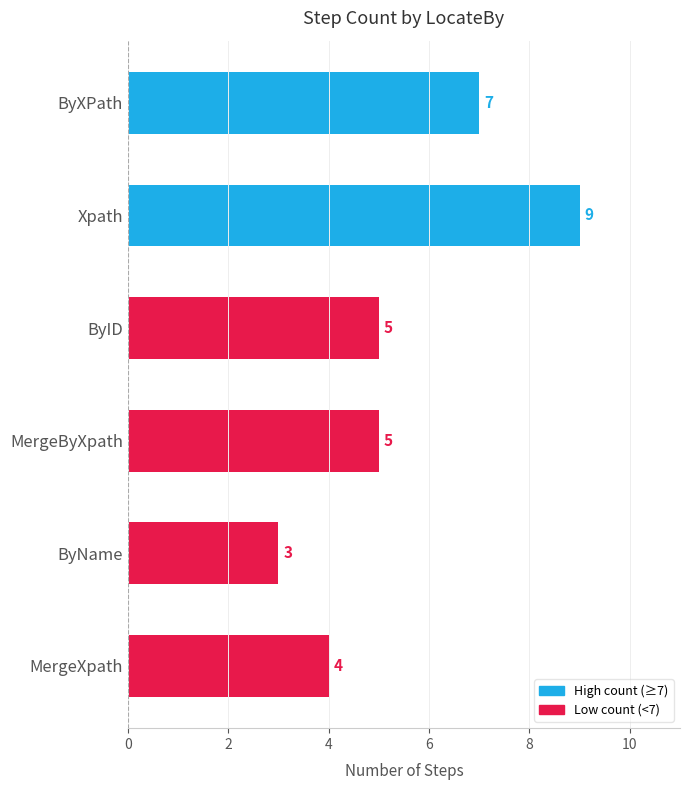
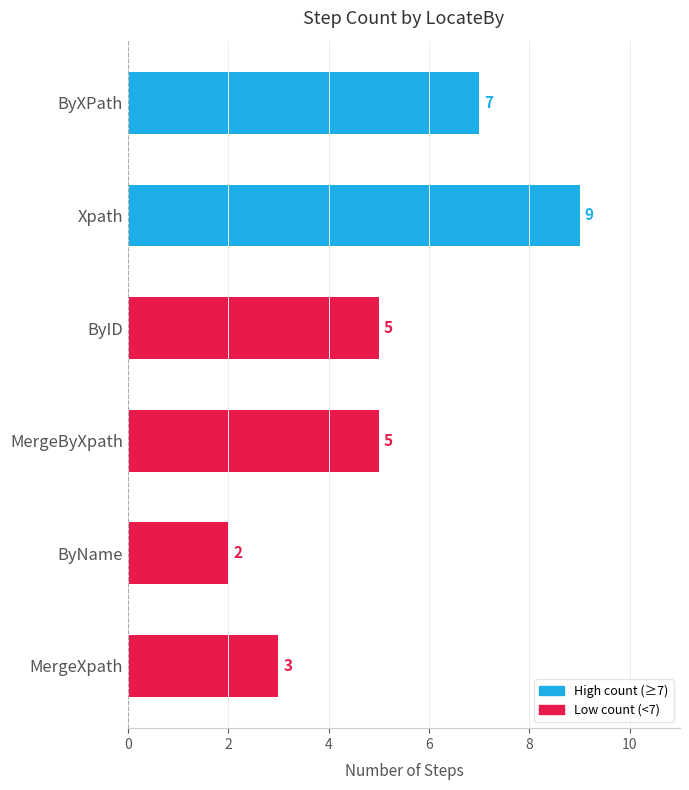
  {
    "ByXPath": 7,
    "Xpath": 9,
    "ByID": 5,
    "MergeByXpath": 5,
-   "ByName": 3,
-   "MergeXpath": 4
+   "ByName": 2,
+   "MergeXpath": 3
  }
